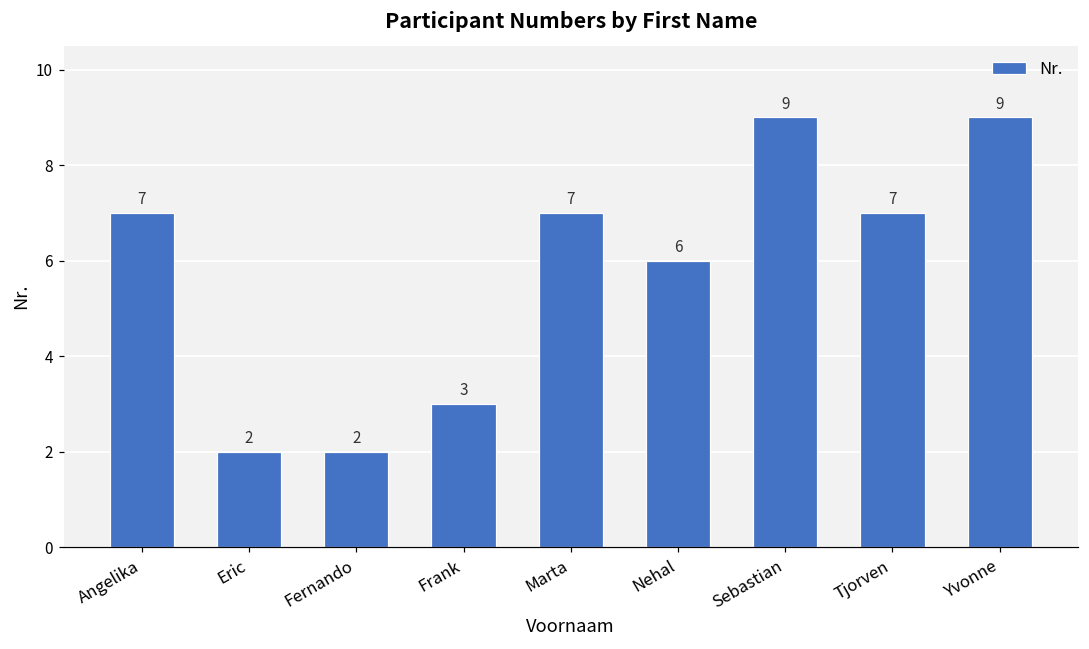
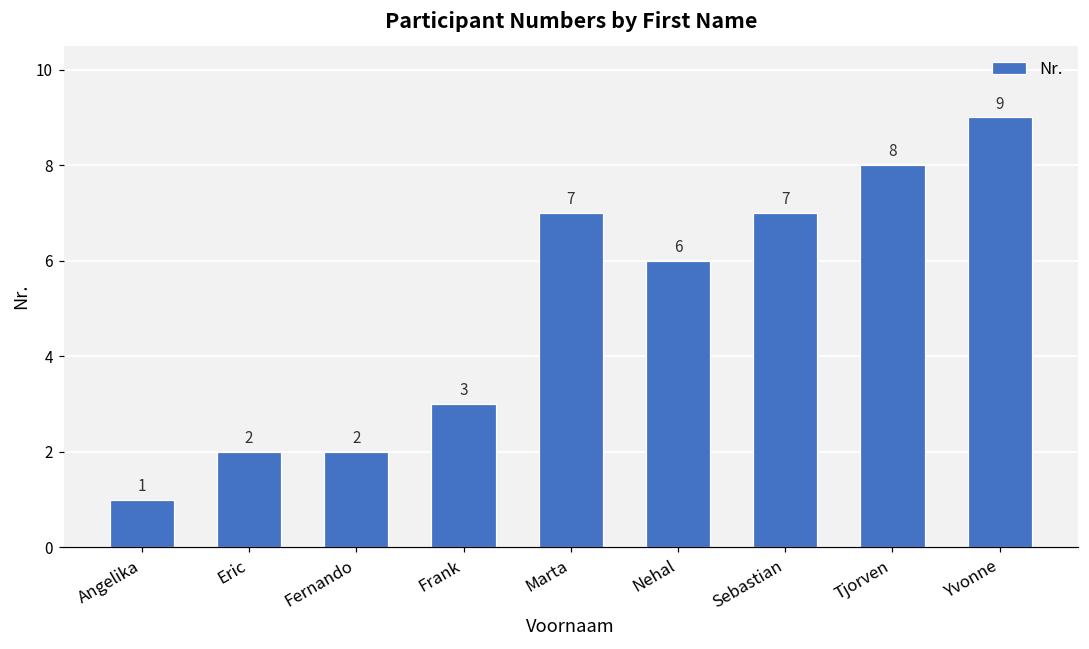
  {
-   "Angelika": 7,
+   "Angelika": 1,
    "Eric": 2,
    "Fernando": 2,
    "Frank": 3,
    "Marta": 7,
    "Nehal": 6,
-   "Sebastian": 9,
-   "Tjorven": 7,
+   "Sebastian": 7,
+   "Tjorven": 8,
    "Yvonne": 9
  }
